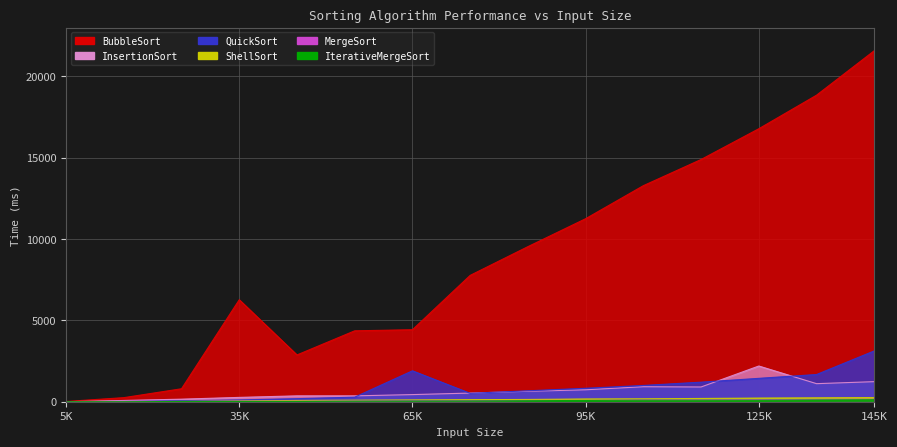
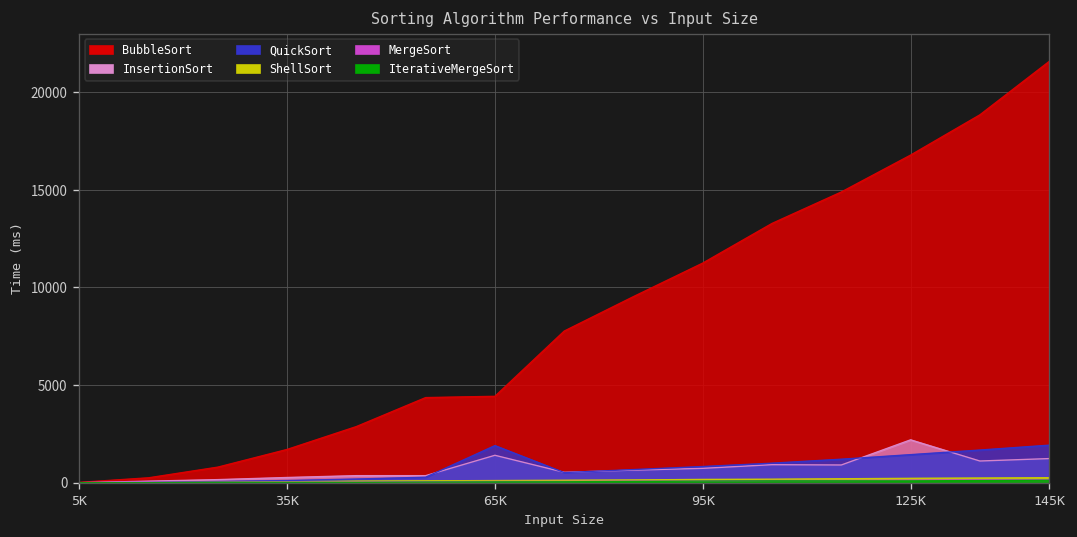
  {
    "BubbleSort": {
-     "35K": 6300,
+     "35K": 1700,
      "65K": 4400,
      "95K": 11300,
      "125K": 16800,
      "145K": 21600
    },
    "InsertionSort": {
-     "65K": 400,
+     "65K": 1400,
      "125K": 2200,
      "145K": 1200
    },
    "QuickSort": {
      "65K": 1900,
      "125K": 1400,
-     "145K": 3100
+     "145K": 1900
    }
  }
